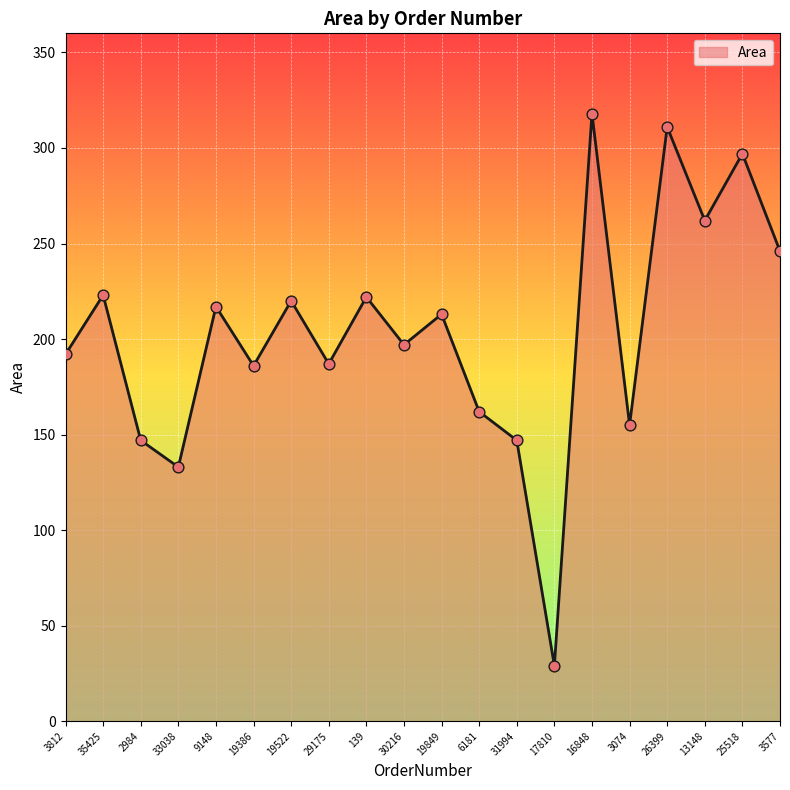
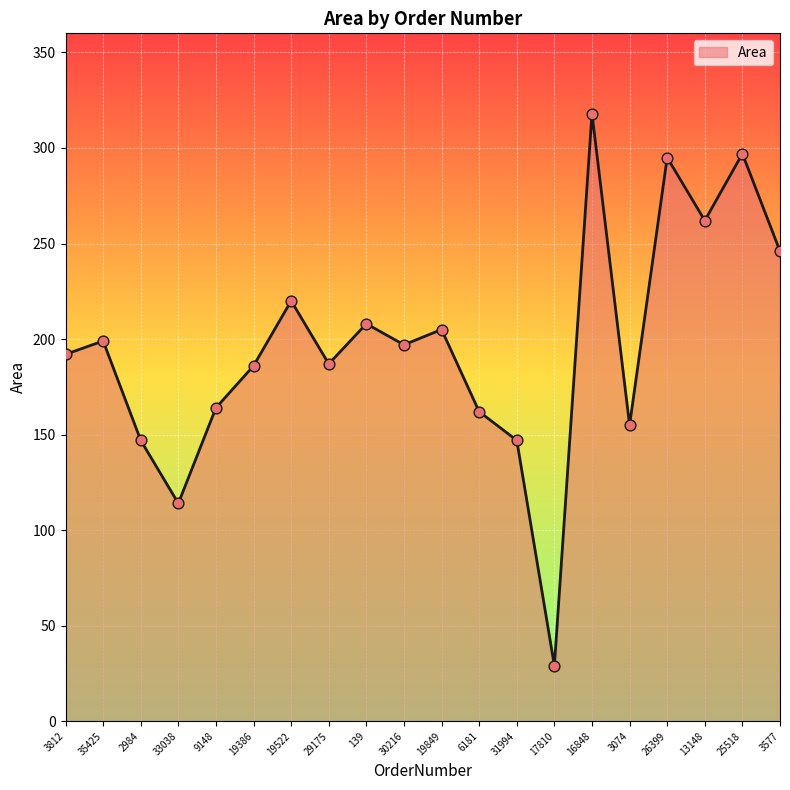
  {
    "3812": 192,
-   "35425": 223,
+   "35425": 199,
    "2984": 147,
-   "33038": 133,
-   "9148": 217,
+   "33038": 114,
+   "9148": 164,
    "19386": 186,
    "19522": 220,
    "29175": 187,
-   "139": 222,
+   "139": 208,
    "30216": 197,
-   "19849": 213,
+   "19849": 205,
    "6181": 162,
    "31994": 147,
    "17810": 29,
    "16848": 318,
    "3074": 155,
-   "26399": 311,
+   "26399": 295,
    "13148": 262,
    "25518": 297,
    "3577": 246
  }
